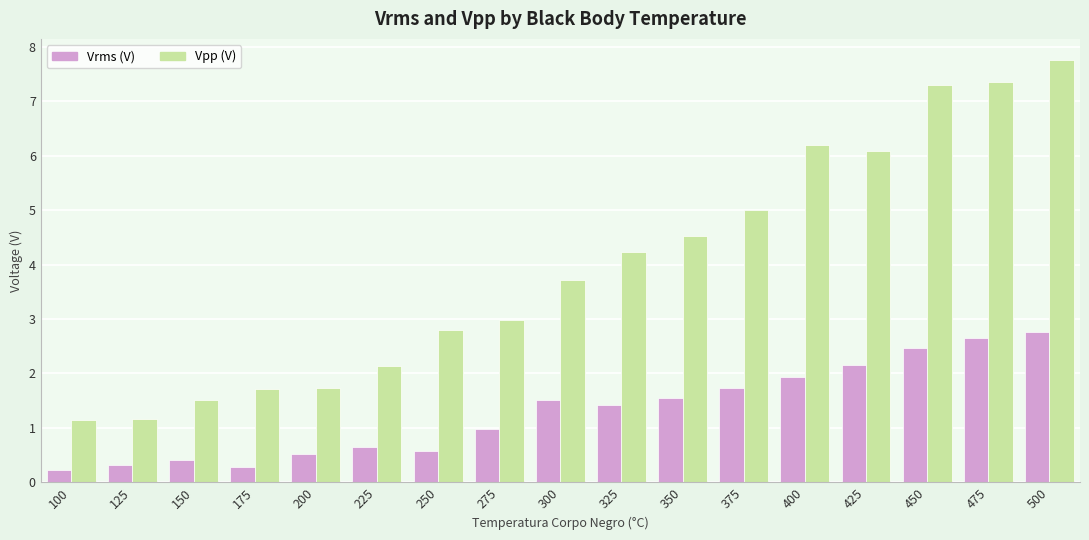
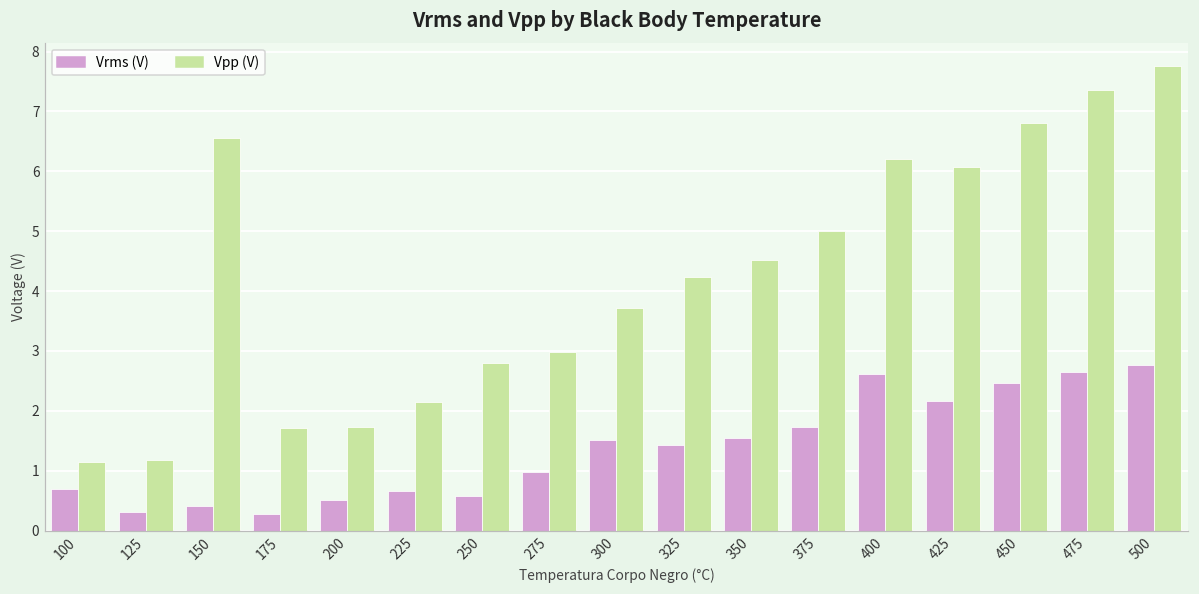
  {
    "Vrms (V)": {
-     "100": 0.2,
+     "100": 0.7,
      "125": 0.3,
      "150": 0.4,
      "175": 0.3,
      "200": 0.5,
      "225": 0.7,
      "250": 0.6,
      "275": 1.0,
      "300": 1.5,
      "325": 1.4,
      "350": 1.5,
      "375": 1.7,
-     "400": 1.9,
+     "400": 2.6,
      "425": 2.2,
      "450": 2.5,
      "475": 2.6,
      "500": 2.8
    },
    "Vpp (V)": {
      "100": 1.1,
      "125": 1.2,
-     "150": 1.5,
+     "150": 6.6,
      "175": 1.7,
      "200": 1.7,
      "225": 2.1,
      "250": 2.8,
      "275": 3.0,
      "300": 3.7,
      "325": 4.2,
      "350": 4.5,
      "375": 5.0,
      "400": 6.2,
      "425": 6.1,
-     "450": 7.3,
+     "450": 6.8,
      "475": 7.4,
      "500": 7.8
    }
  }
